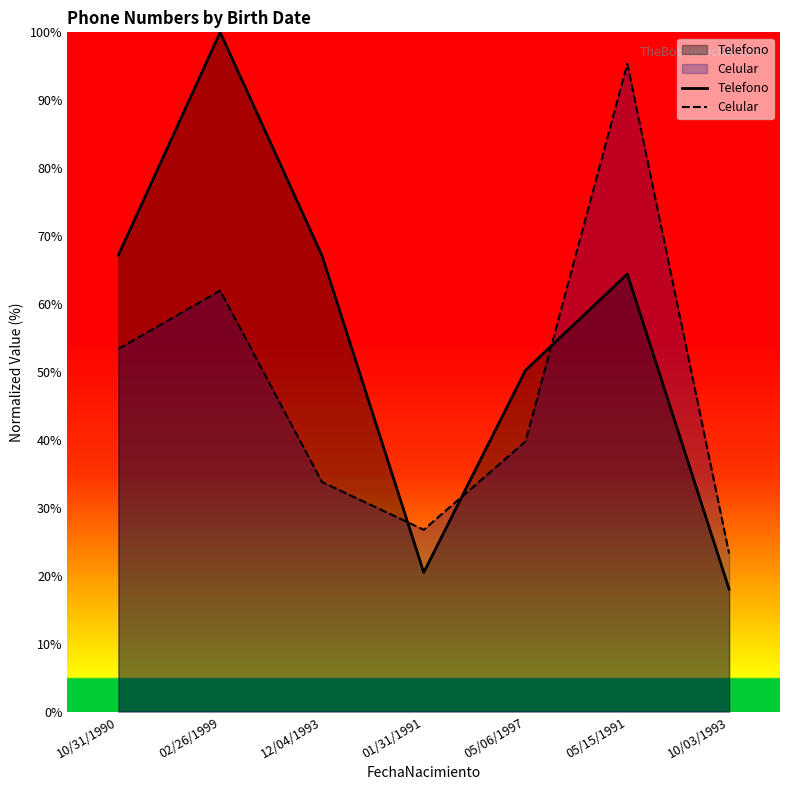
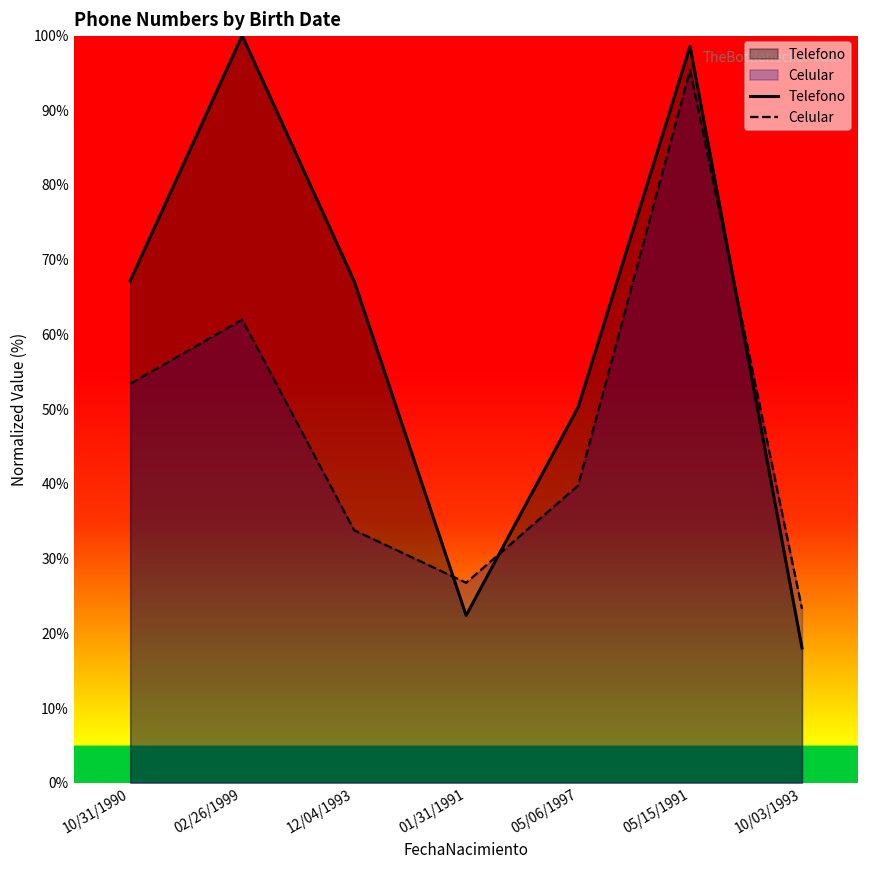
  {
    "Telefono": {
      "10/31/1990": "67%",
      "02/26/1999": "100%",
      "12/04/1993": "67%",
-     "01/31/1991": "20%",
+     "01/31/1991": "22%",
      "05/06/1997": "50%",
-     "05/15/1991": "64%",
+     "05/15/1991": "99%",
      "10/03/1993": "18%"
    }
  }
